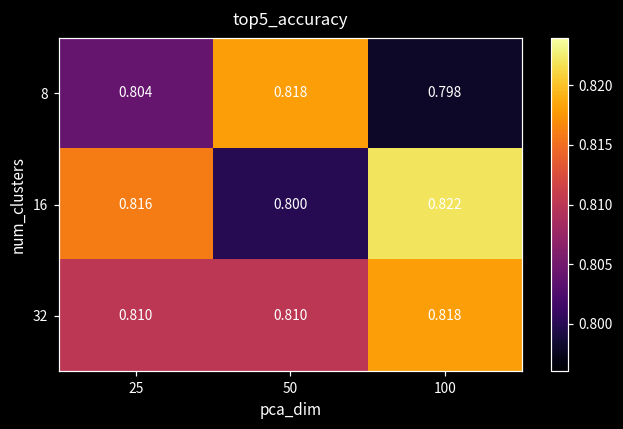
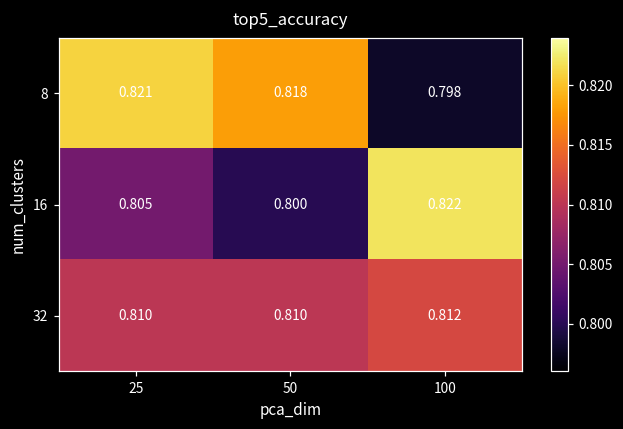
  {
    "8": {
-     "25": 0.804,
+     "25": 0.821,
      "50": 0.818,
      "100": 0.798
    },
    "16": {
-     "25": 0.816,
+     "25": 0.805,
      "50": 0.800,
      "100": 0.822
    },
    "32": {
      "25": 0.810,
      "50": 0.810,
-     "100": 0.818
+     "100": 0.812
    }
  }
